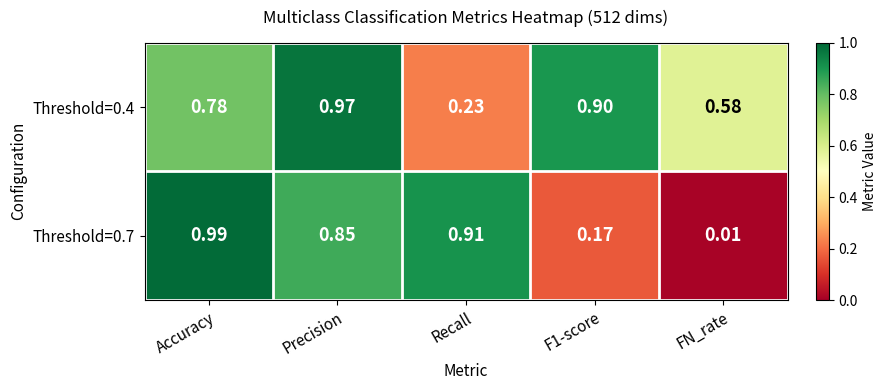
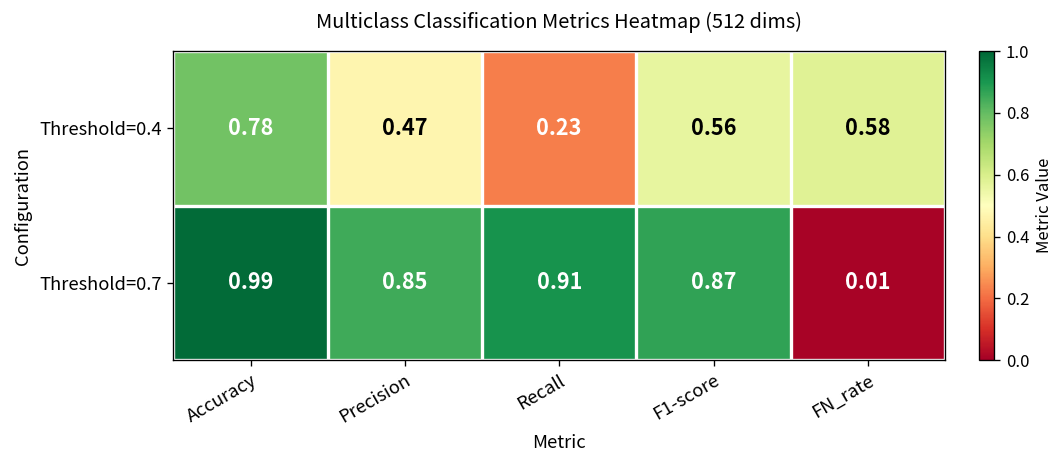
  {
    "Threshold=0.4": {
      "Accuracy": 0.78,
-     "Precision": 0.97,
+     "Precision": 0.47,
      "Recall": 0.23,
-     "F1-score": 0.90,
+     "F1-score": 0.56,
      "FN_rate": 0.58
    },
    "Threshold=0.7": {
      "Accuracy": 0.99,
      "Precision": 0.85,
      "Recall": 0.91,
-     "F1-score": 0.17,
+     "F1-score": 0.87,
      "FN_rate": 0.01
    }
  }
